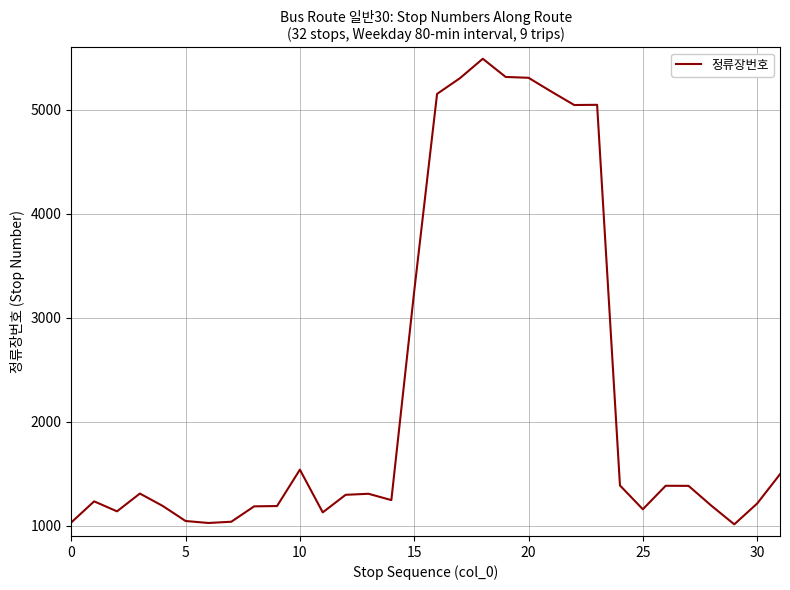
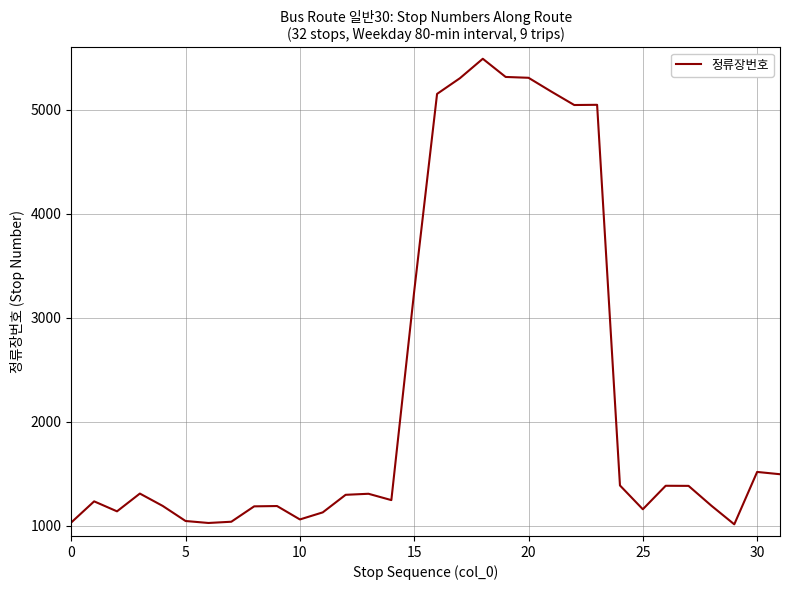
  {
    "0": 1030,
    "5": 1040,
-   "10": 1540,
+   "10": 1060,
    "15": 3250,
    "20": 5310,
    "25": 1160,
-   "30": 1210
+   "30": 1520
  }
